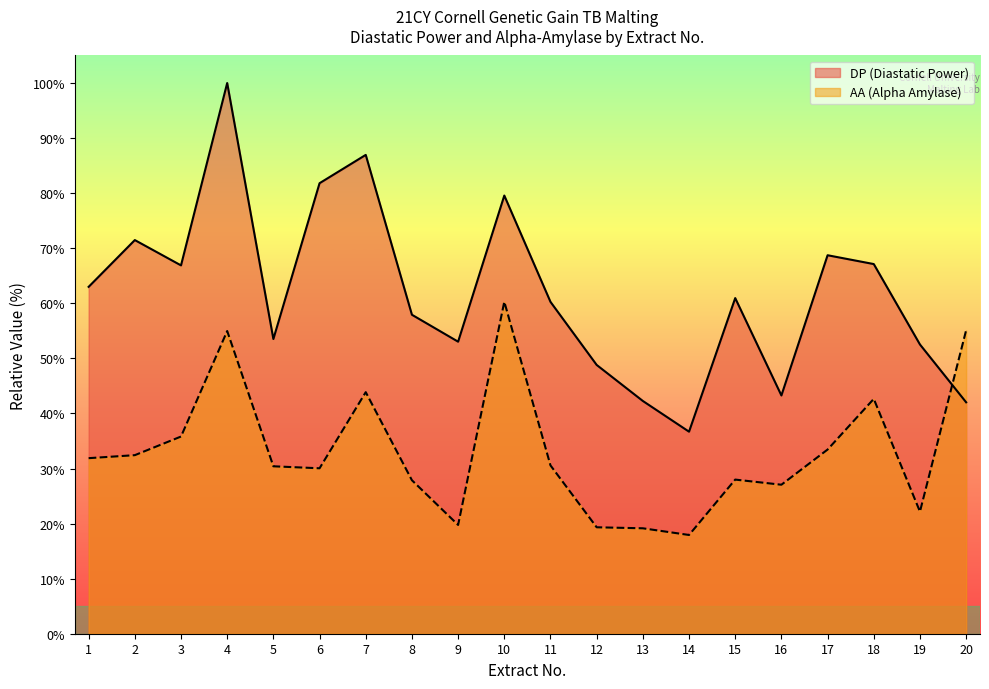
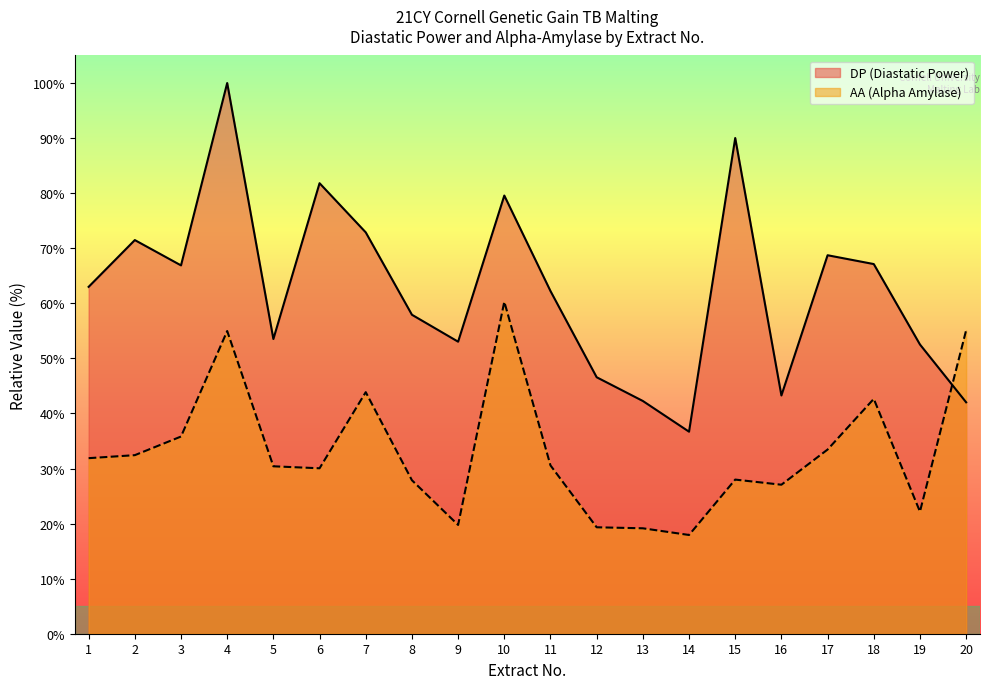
  {
    "DP (Diastatic Power)": {
      "1": "63%",
      "2": "71%",
      "3": "67%",
      "4": "100%",
      "5": "54%",
      "6": "82%",
-     "7": "87%",
+     "7": "73%",
      "8": "58%",
      "9": "53%",
      "10": "80%",
-     "11": "60%",
-     "12": "49%",
+     "11": "62%",
+     "12": "47%",
      "13": "42%",
      "14": "37%",
-     "15": "61%",
+     "15": "90%",
      "16": "43%",
      "17": "69%",
      "18": "67%",
      "19": "53%",
      "20": "42%"
    },
    "AA (Alpha Amylase)": {
      "1": "32%",
      "2": "32%",
      "3": "36%",
      "4": "55%",
      "5": "30%",
      "6": "30%",
      "7": "44%",
      "8": "28%",
      "9": "20%",
      "10": "60%",
      "11": "31%",
      "12": "19%",
      "13": "19%",
      "14": "18%",
      "15": "28%",
      "16": "27%",
      "17": "33%",
      "18": "43%",
      "19": "22%",
      "20": "55%"
    }
  }
